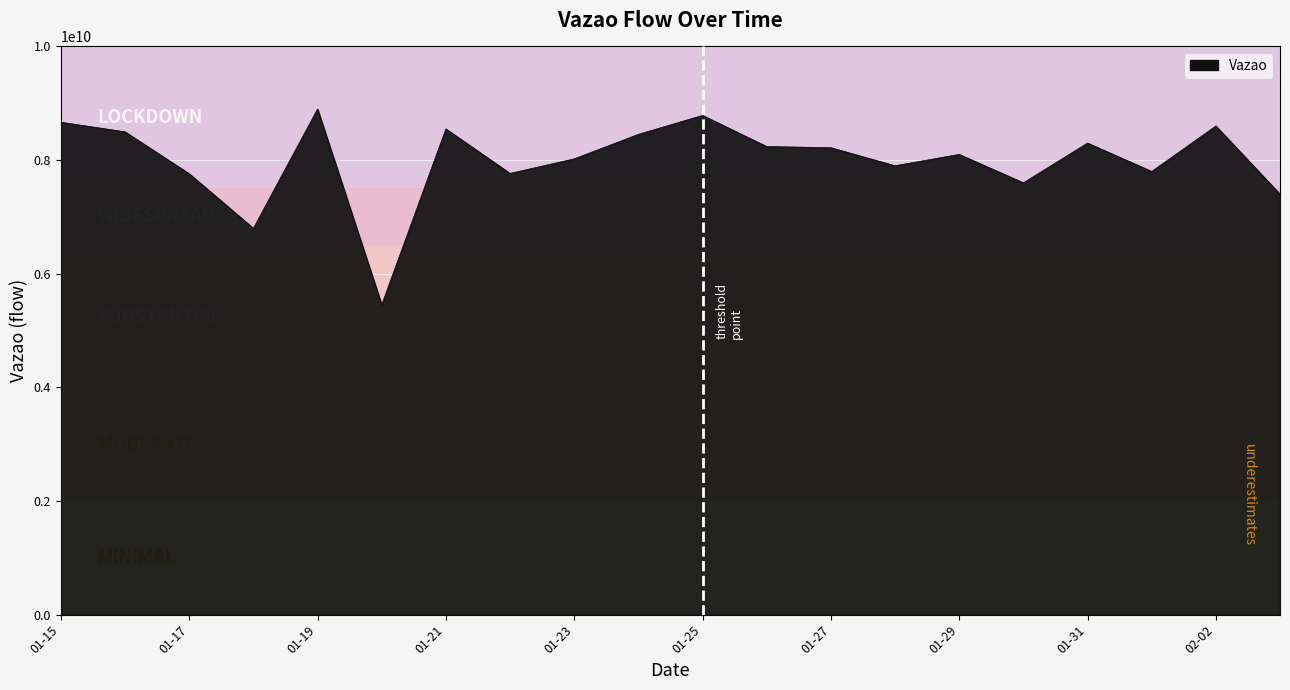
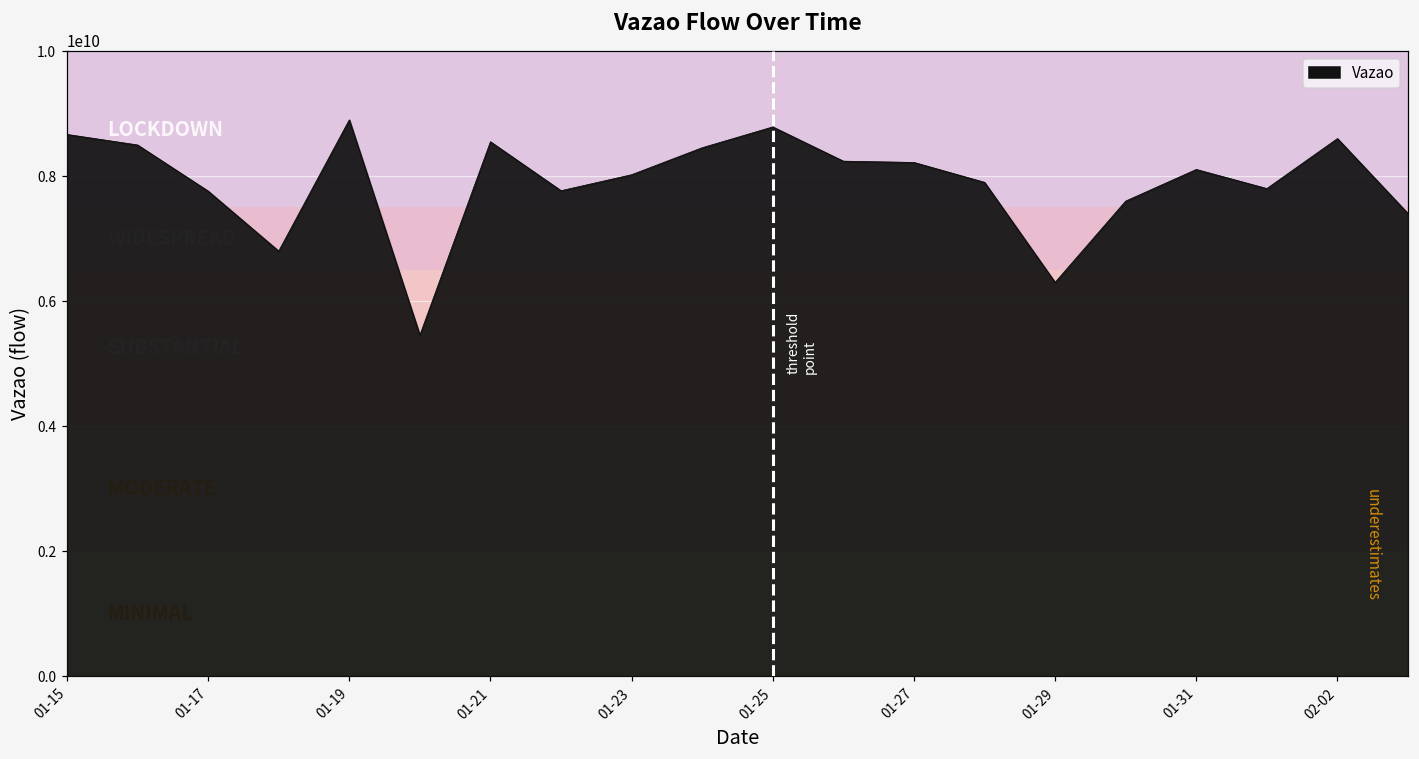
  {
    "01-15": 8700000000,
    "01-17": 7800000000,
    "01-19": 8900000000,
    "01-21": 8500000000,
    "01-23": 8000000000,
    "01-25": 8800000000,
    "01-27": 8200000000,
-   "01-29": 8100000000,
-   "01-31": 8300000000,
+   "01-29": 6300000000,
+   "01-31": 8100000000,
    "02-02": 8600000000
  }
